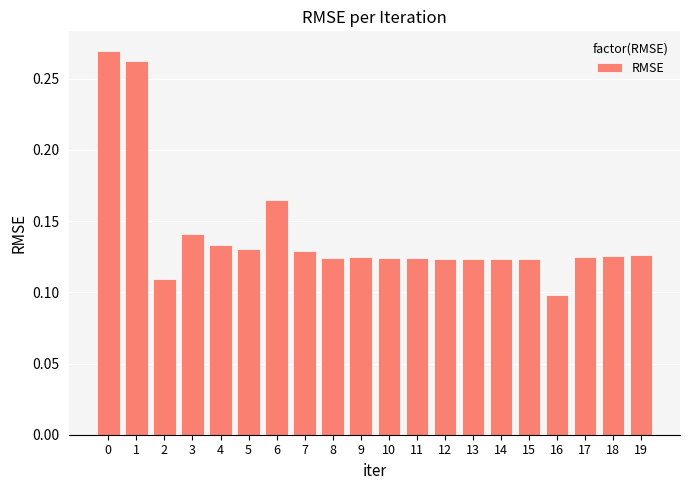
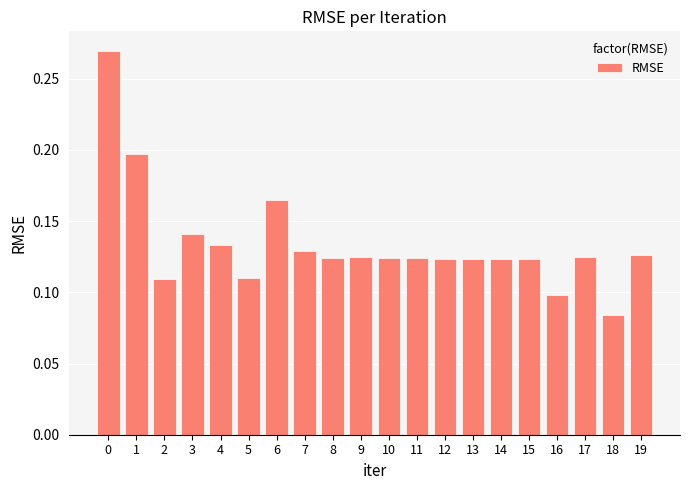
  {
    "0": 0.270,
-   "1": 0.263,
+   "1": 0.197,
    "2": 0.110,
    "3": 0.141,
    "4": 0.133,
-   "5": 0.130,
+   "5": 0.110,
    "6": 0.165,
    "7": 0.129,
    "8": 0.124,
    "9": 0.124,
    "10": 0.124,
    "11": 0.124,
    "12": 0.123,
    "13": 0.123,
    "14": 0.124,
    "15": 0.123,
    "16": 0.098,
    "17": 0.125,
-   "18": 0.125,
+   "18": 0.084,
    "19": 0.126
  }
